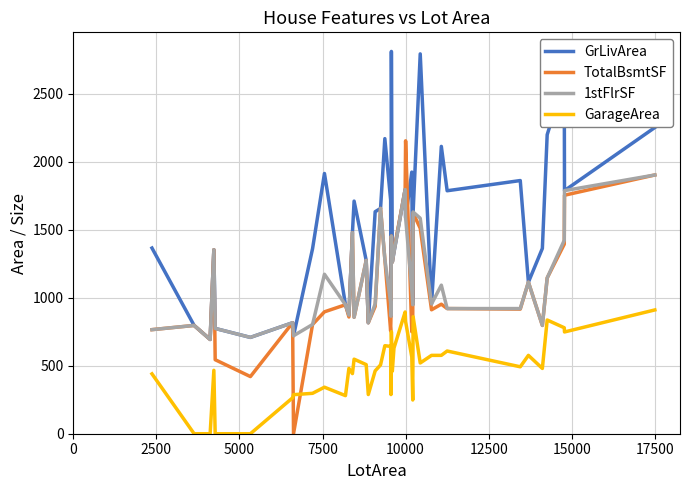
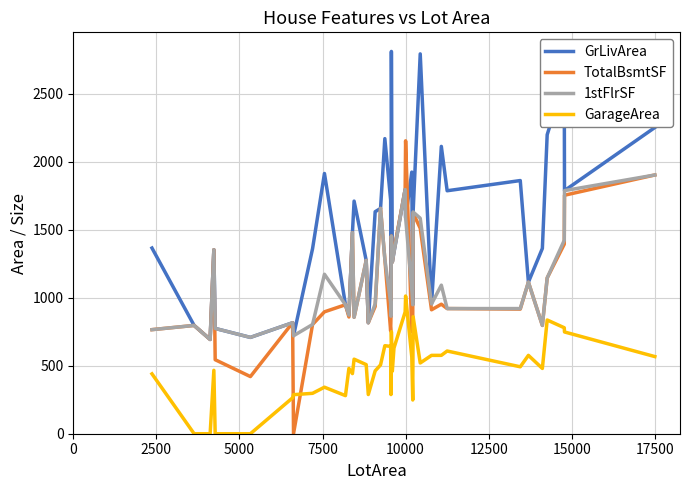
  {
    "GrLivArea": {
      "17500": 2250
    },
    "TotalBsmtSF": {
      "10000": 2150
    },
    "GarageArea": {
-     "10000": 830,
-     "17500": 910
+     "10000": 1010,
+     "17500": 570
    }
  }
